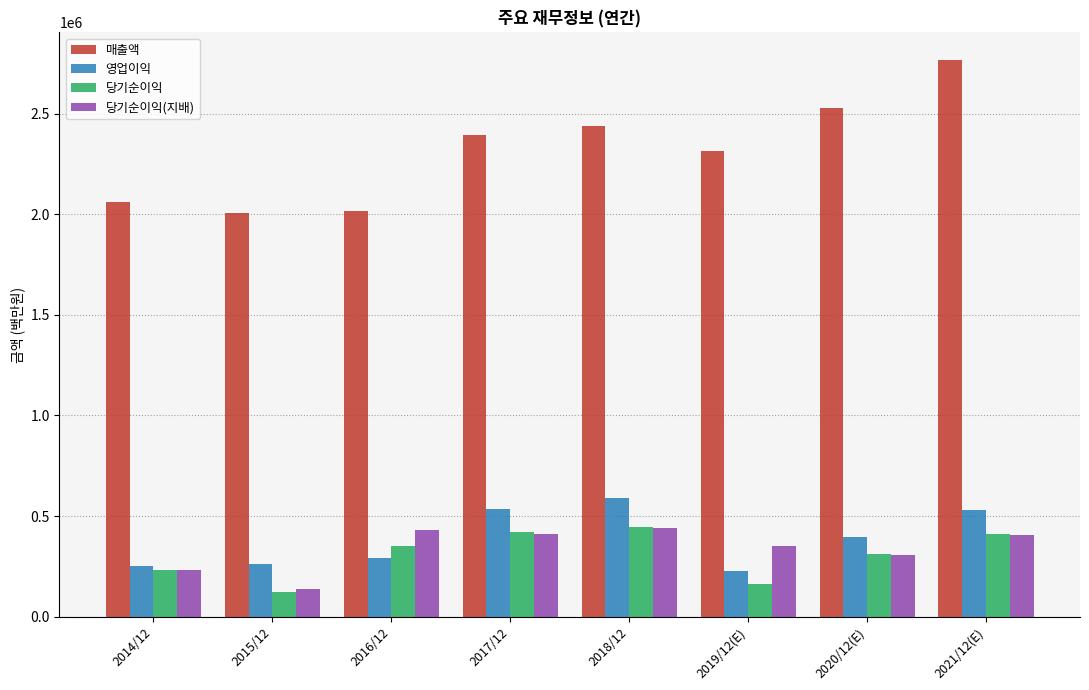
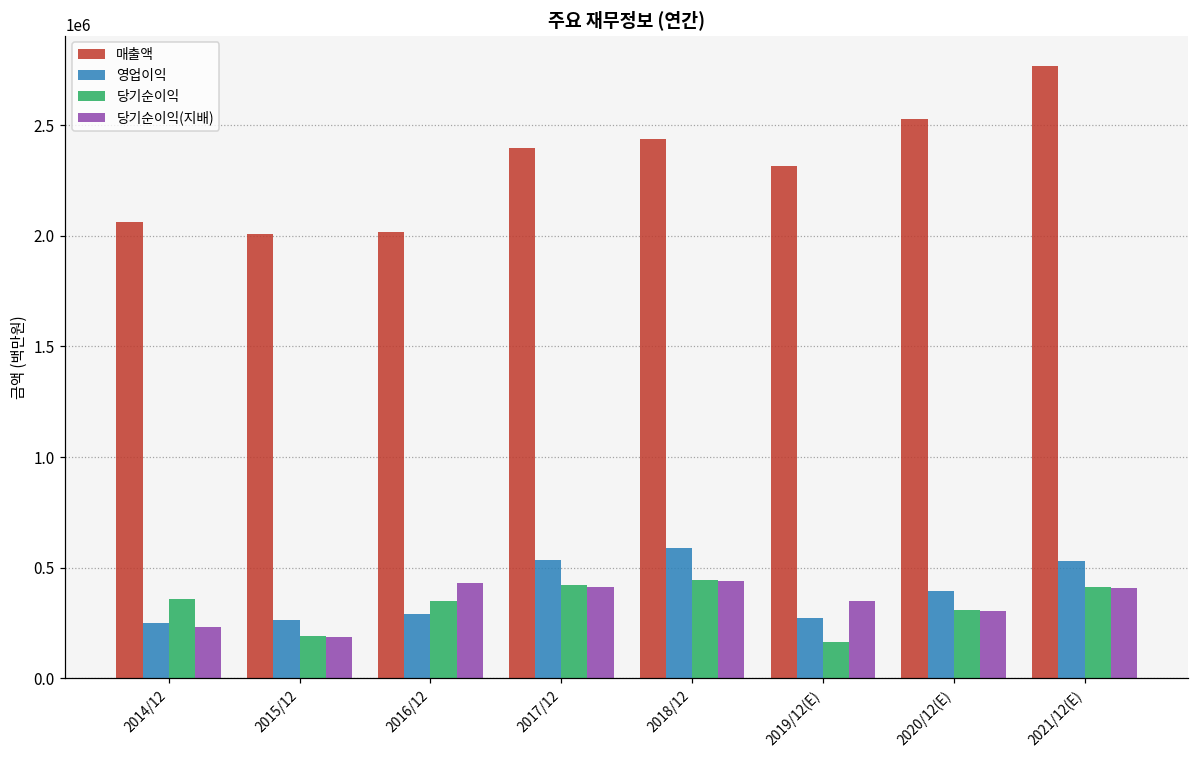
  {
    "매출액": {
      "2014/12": 2060000,
      "2015/12": 2010000,
      "2016/12": 2020000,
      "2017/12": 2400000,
      "2018/12": 2440000,
      "2019/12(E)": 2310000,
      "2020/12(E)": 2530000,
      "2021/12(E)": 2770000
    },
    "영업이익": {
      "2014/12": 250000,
      "2015/12": 260000,
      "2016/12": 290000,
      "2017/12": 540000,
      "2018/12": 590000,
-     "2019/12(E)": 230000,
+     "2019/12(E)": 270000,
      "2020/12(E)": 400000,
      "2021/12(E)": 530000
    },
    "당기순이익": {
-     "2014/12": 230000,
-     "2015/12": 120000,
+     "2014/12": 360000,
+     "2015/12": 190000,
      "2016/12": 350000,
      "2017/12": 420000,
      "2018/12": 440000,
      "2019/12(E)": 160000,
      "2020/12(E)": 310000,
      "2021/12(E)": 410000
    },
    "당기순이익(지배)": {
      "2014/12": 230000,
-     "2015/12": 140000,
+     "2015/12": 190000,
      "2016/12": 430000,
      "2017/12": 410000,
      "2018/12": 440000,
      "2019/12(E)": 350000,
      "2020/12(E)": 310000,
      "2021/12(E)": 410000
    }
  }
